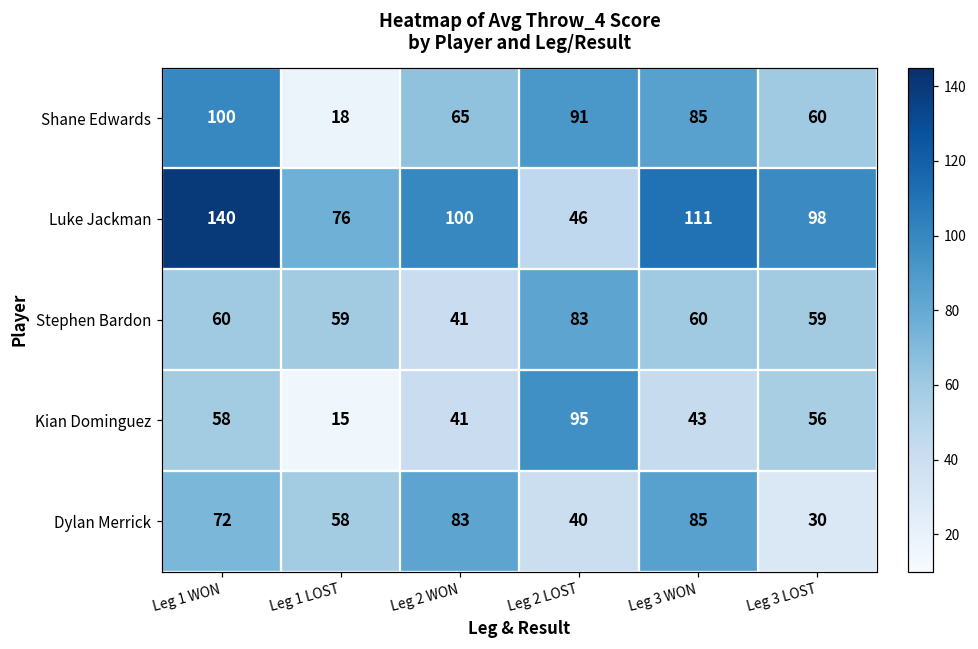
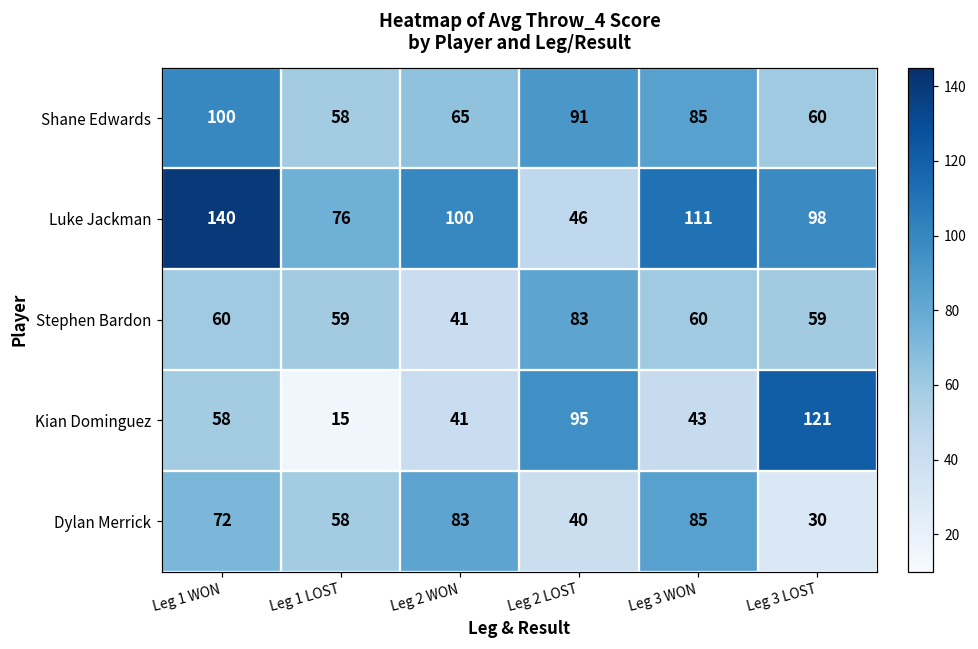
  {
    "Shane Edwards": {
      "Leg 1 WON": 100,
-     "Leg 1 LOST": 18,
+     "Leg 1 LOST": 58,
      "Leg 2 WON": 65,
      "Leg 2 LOST": 91,
      "Leg 3 WON": 85,
      "Leg 3 LOST": 60
    },
    "Luke Jackman": {
      "Leg 1 WON": 140,
      "Leg 1 LOST": 76,
      "Leg 2 WON": 100,
      "Leg 2 LOST": 46,
      "Leg 3 WON": 111,
      "Leg 3 LOST": 98
    },
    "Stephen Bardon": {
      "Leg 1 WON": 60,
      "Leg 1 LOST": 59,
      "Leg 2 WON": 41,
      "Leg 2 LOST": 83,
      "Leg 3 WON": 60,
      "Leg 3 LOST": 59
    },
    "Kian Dominguez": {
      "Leg 1 WON": 58,
      "Leg 1 LOST": 15,
      "Leg 2 WON": 41,
      "Leg 2 LOST": 95,
      "Leg 3 WON": 43,
-     "Leg 3 LOST": 56
+     "Leg 3 LOST": 121
    },
    "Dylan Merrick": {
      "Leg 1 WON": 72,
      "Leg 1 LOST": 58,
      "Leg 2 WON": 83,
      "Leg 2 LOST": 40,
      "Leg 3 WON": 85,
      "Leg 3 LOST": 30
    }
  }
